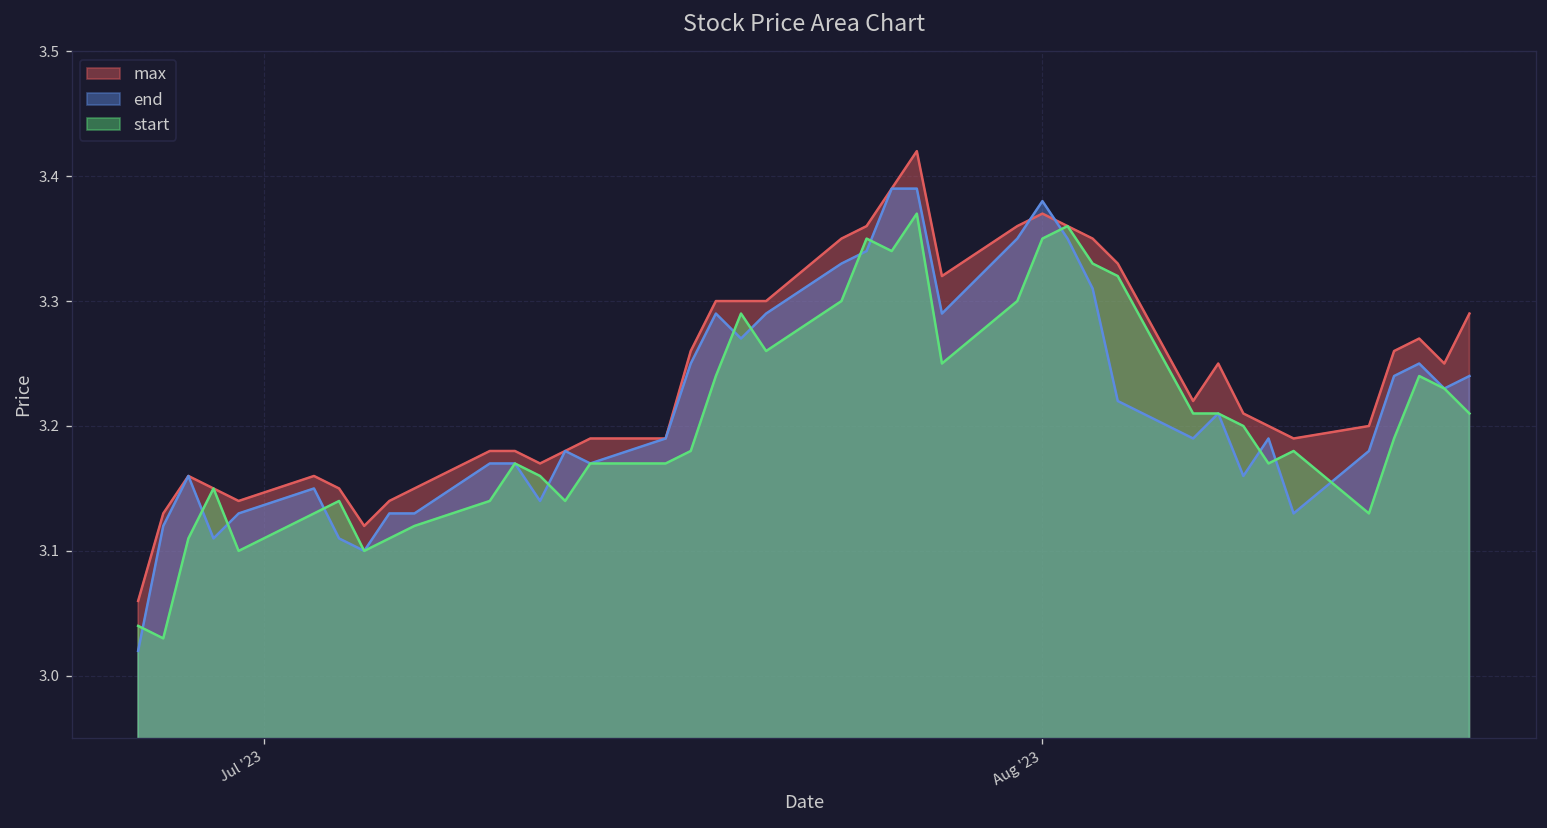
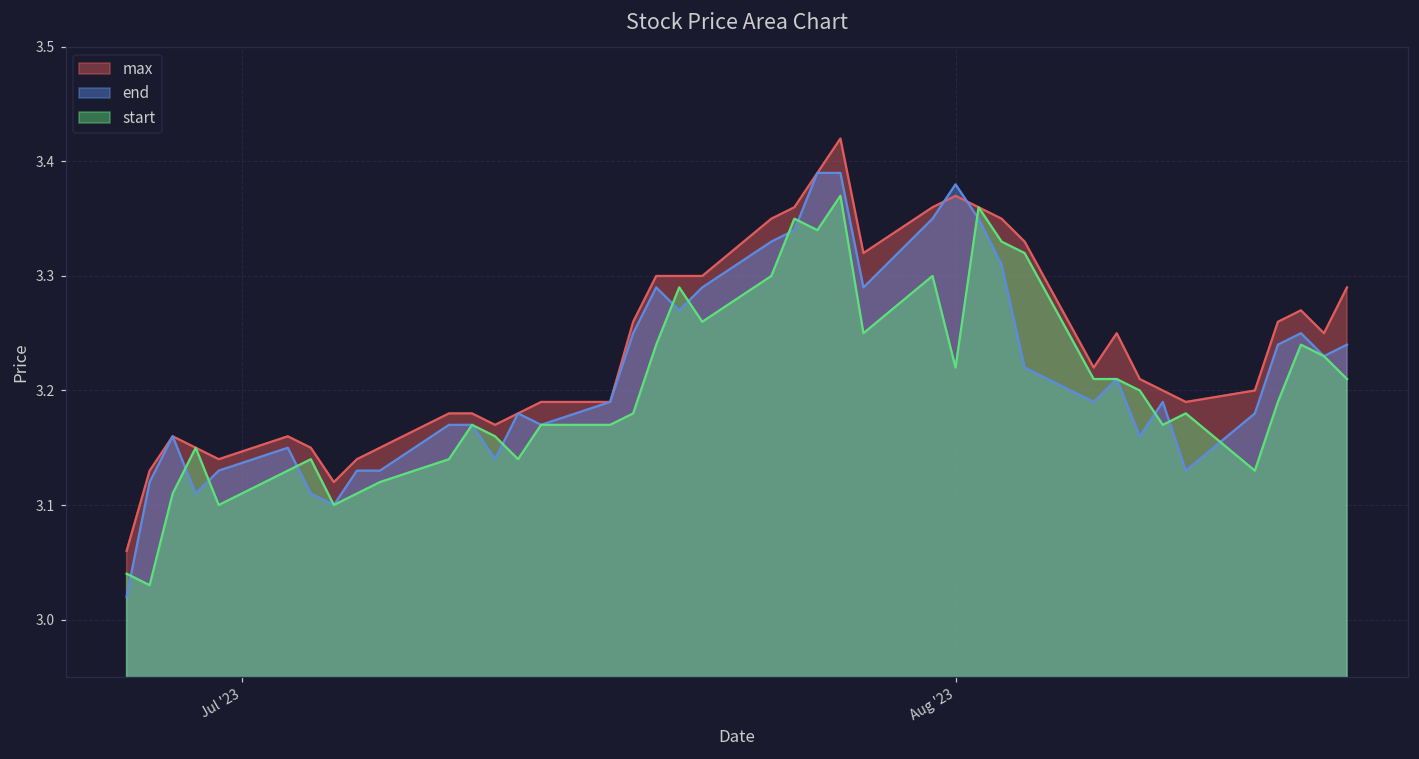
  {
    "max": {
      "Aug '23": 3.37
    },
    "end": {
      "Aug '23": 3.38
    },
    "start": {
-     "Aug '23": 3.35
+     "Aug '23": 3.22
    }
  }
